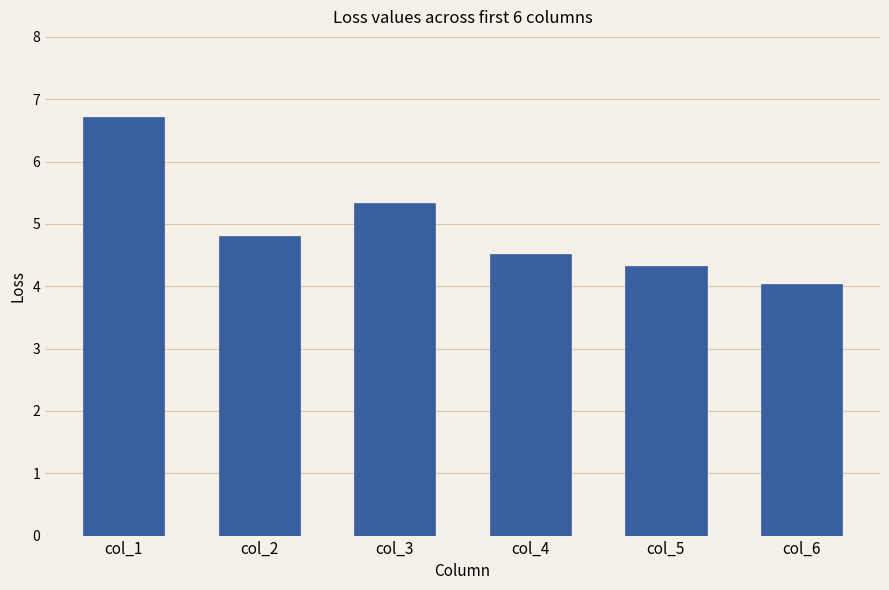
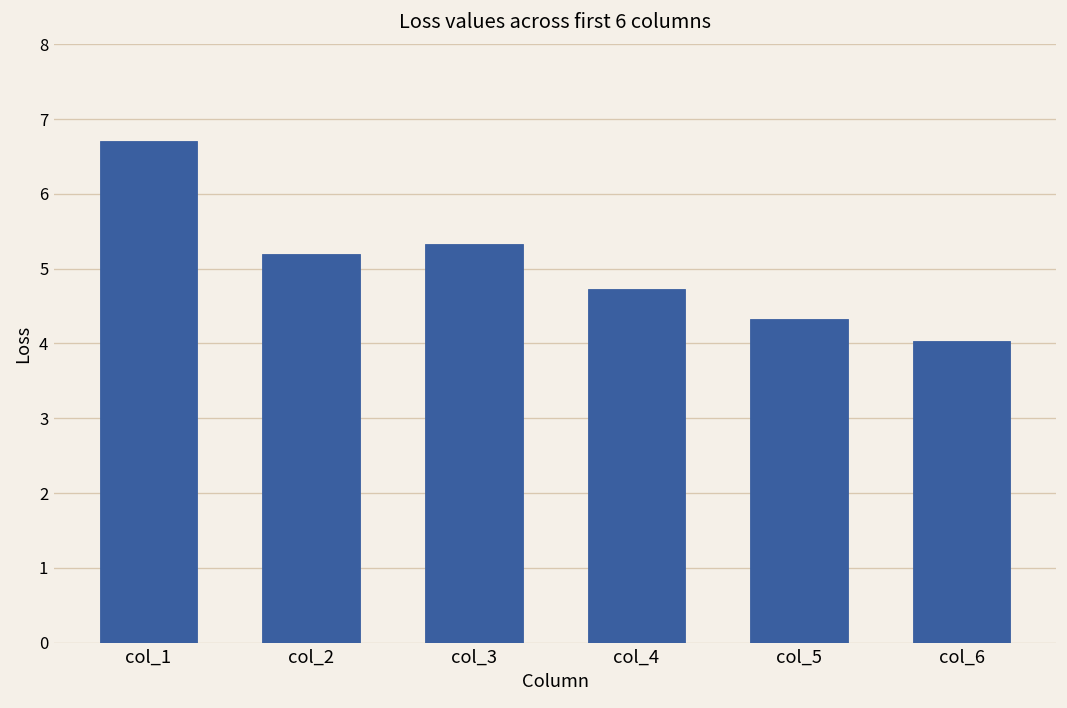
  {
    "col_1": 6.7,
-   "col_2": 4.8,
+   "col_2": 5.2,
    "col_3": 5.3,
-   "col_4": 4.5,
+   "col_4": 4.7,
    "col_5": 4.3,
    "col_6": 4.0
  }
